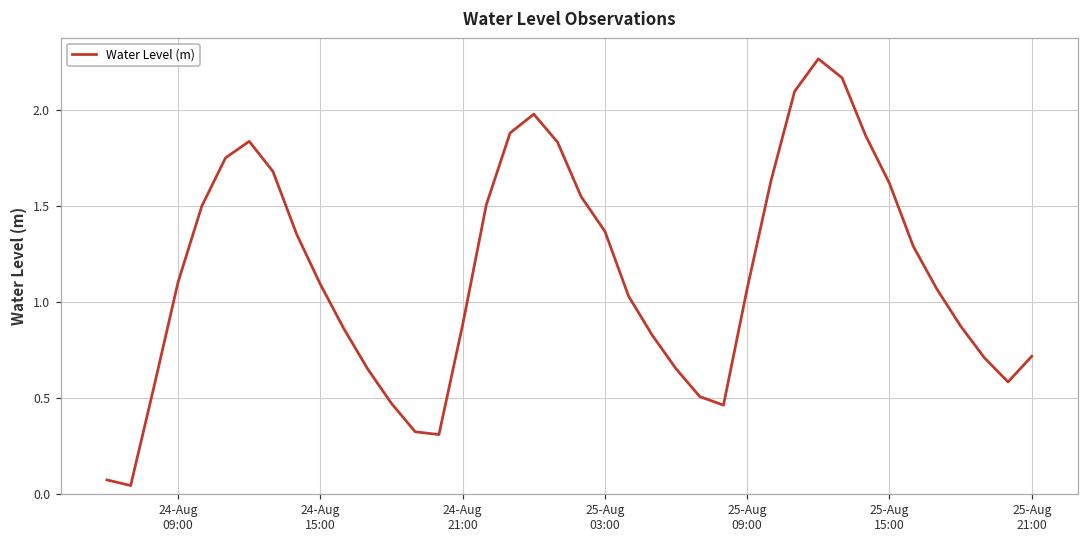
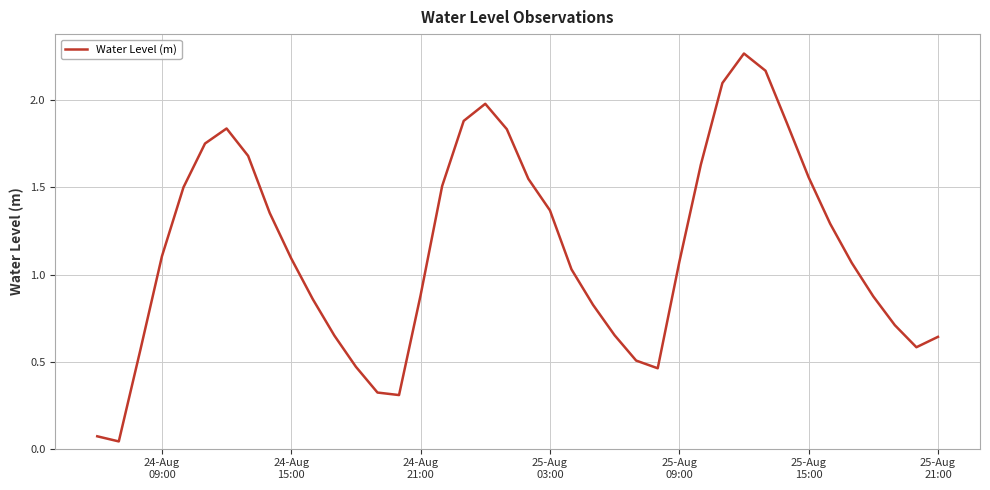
  {
    "24-Aug 09:00": 1.10,
    "24-Aug 15:00": 1.09,
    "24-Aug 21:00": 0.88,
    "25-Aug 03:00": 1.37,
    "25-Aug 09:00": 1.07,
-   "25-Aug 15:00": 1.62,
-   "25-Aug 21:00": 0.72
+   "25-Aug 15:00": 1.56,
+   "25-Aug 21:00": 0.64
  }
